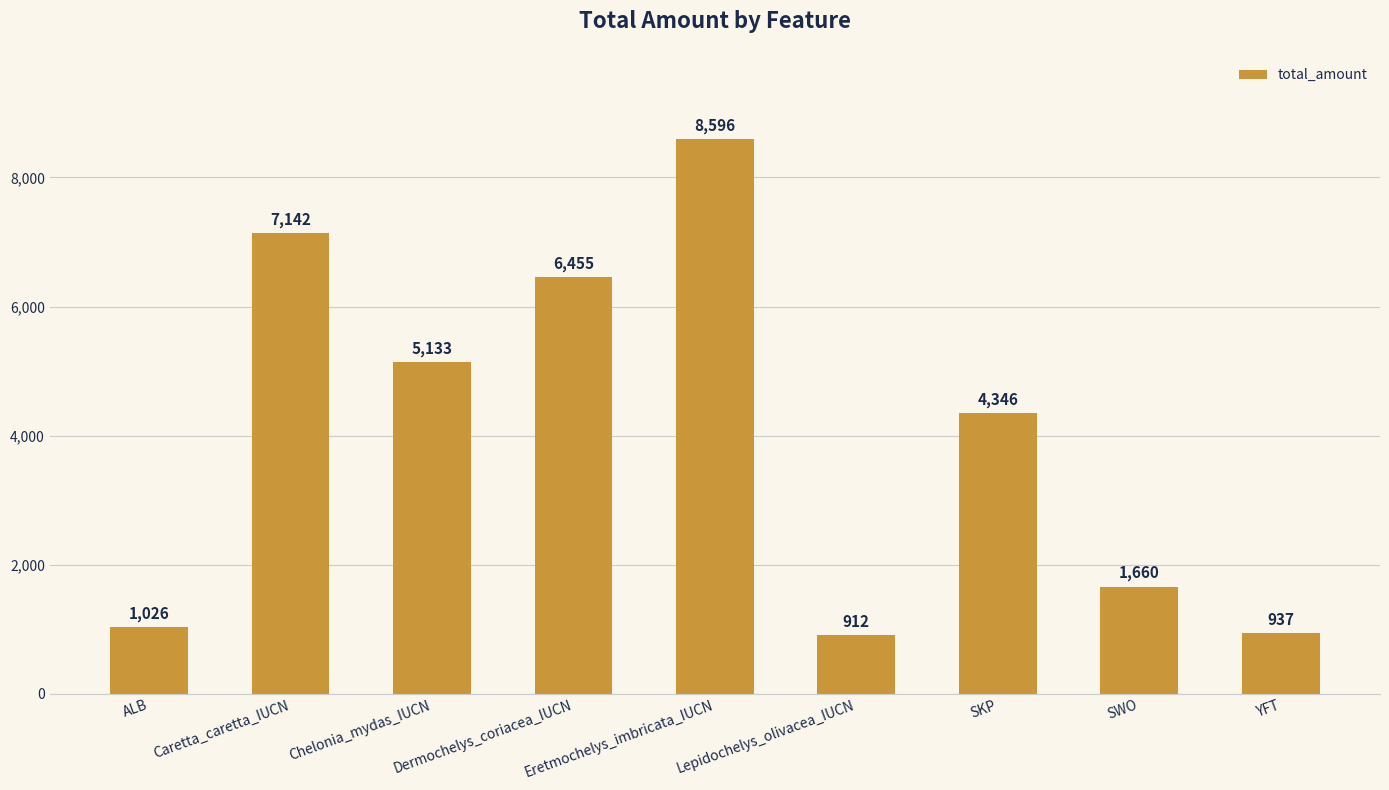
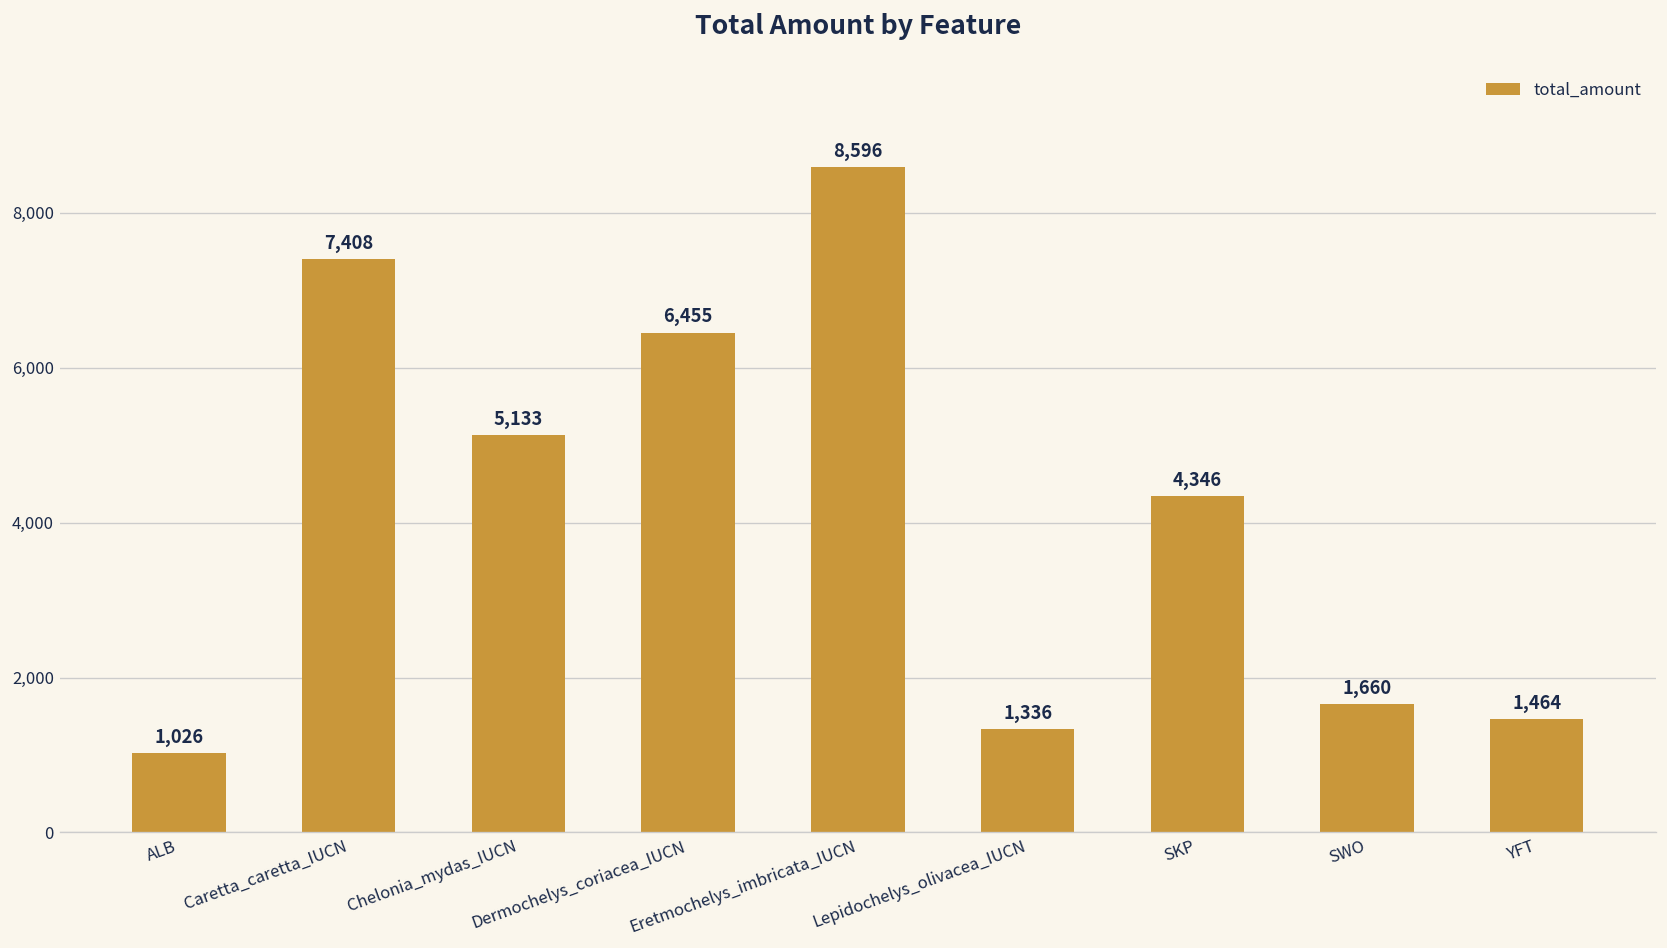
  {
    "ALB": "1,026",
-   "Caretta_caretta_IUCN": "7,142",
+   "Caretta_caretta_IUCN": "7,408",
    "Chelonia_mydas_IUCN": "5,133",
    "Dermochelys_coriacea_IUCN": "6,455",
    "Eretmochelys_imbricata_IUCN": "8,596",
-   "Lepidochelys_olivacea_IUCN": "912",
+   "Lepidochelys_olivacea_IUCN": "1,336",
    "SKP": "4,346",
    "SWO": "1,660",
-   "YFT": "937"
+   "YFT": "1,464"
  }
